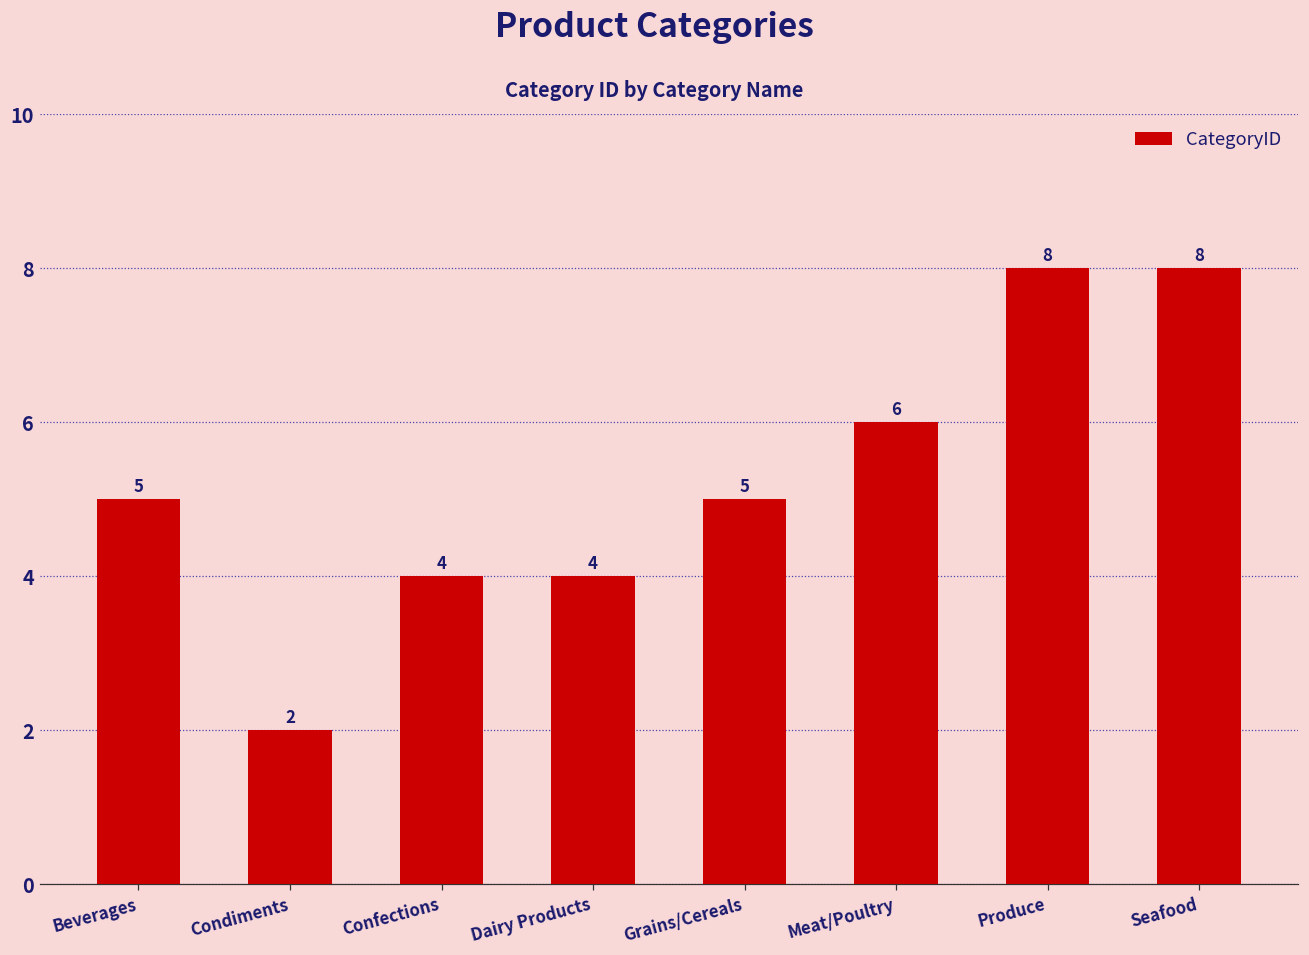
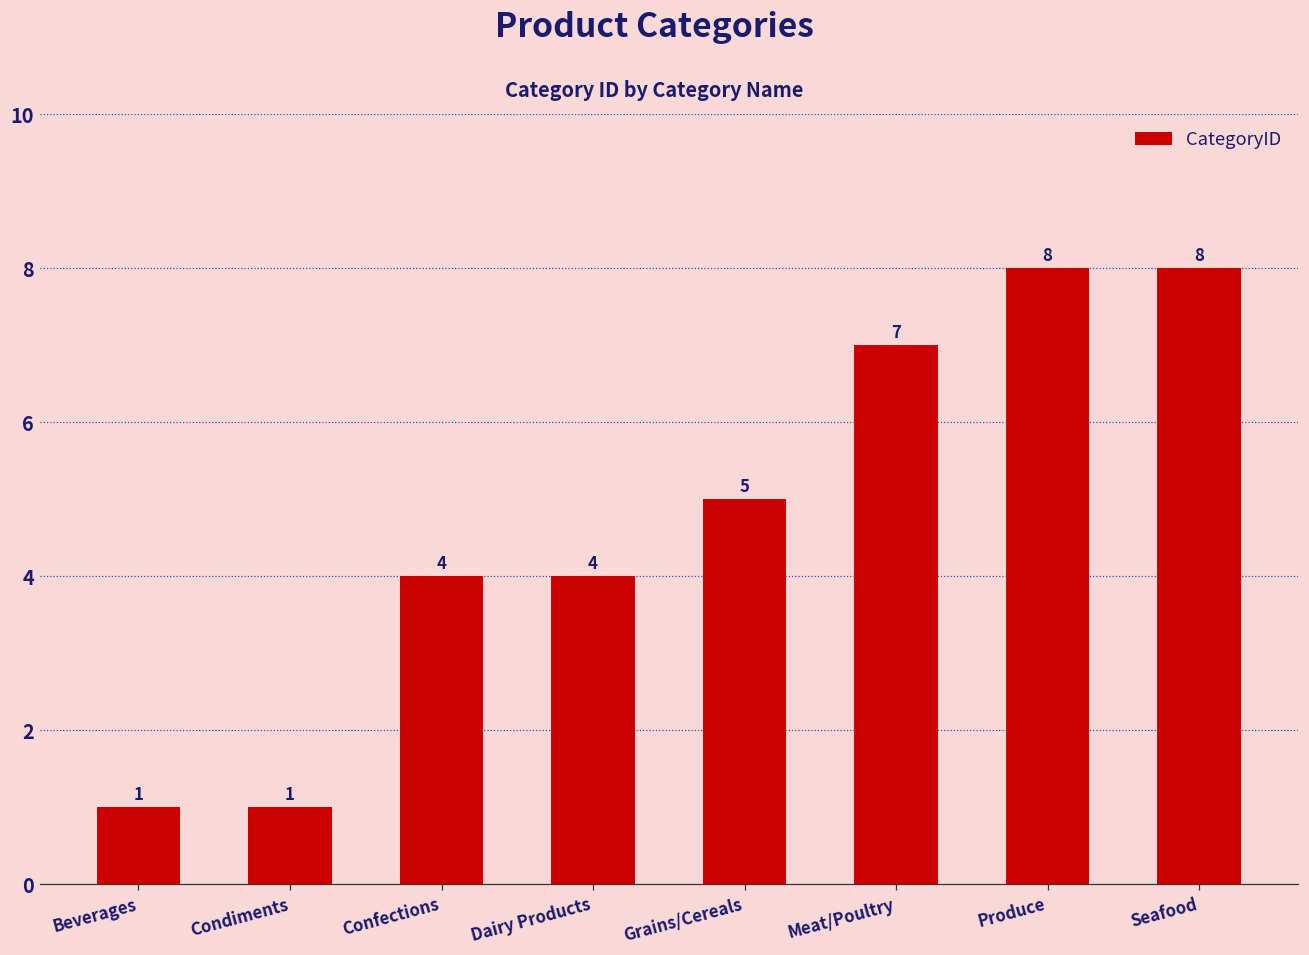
  {
-   "Beverages": 5,
-   "Condiments": 2,
+   "Beverages": 1,
+   "Condiments": 1,
    "Confections": 4,
    "Dairy Products": 4,
    "Grains/Cereals": 5,
-   "Meat/Poultry": 6,
+   "Meat/Poultry": 7,
    "Produce": 8,
    "Seafood": 8
  }
